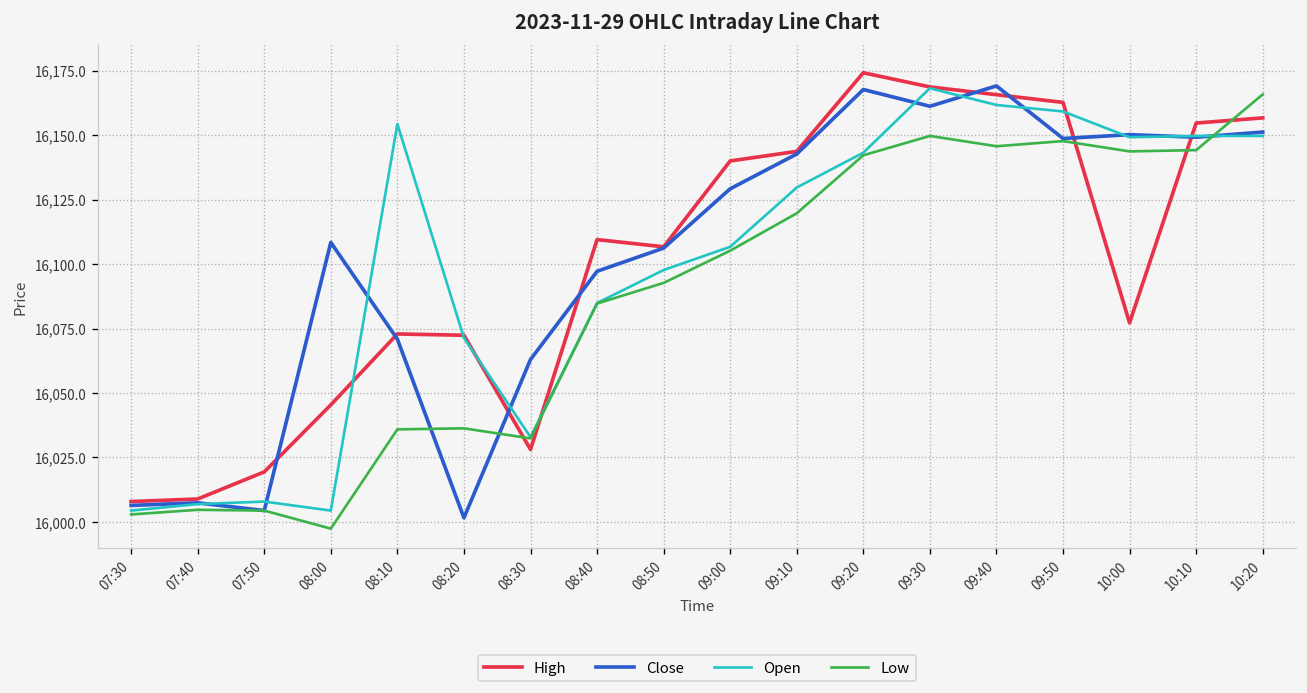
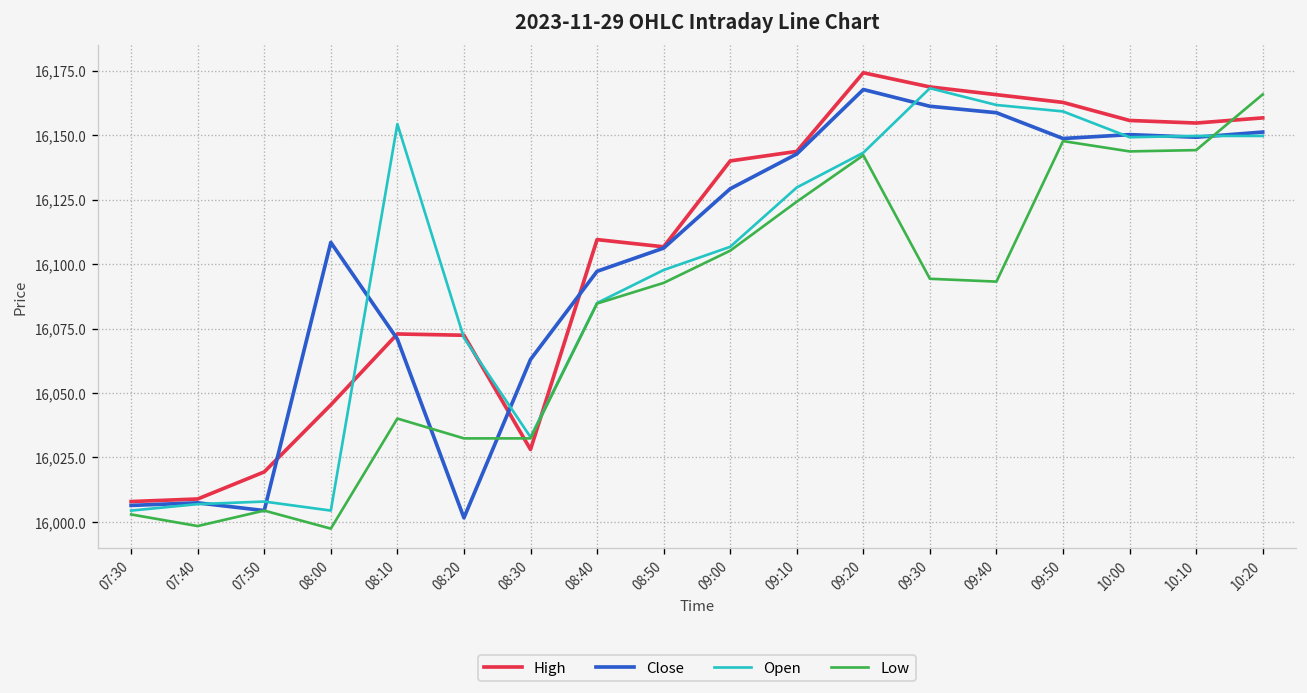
  {
    "High": {
      "07:30": "16,008",
      "07:40": "16,009",
      "07:50": "16,019",
      "08:00": "16,045",
      "08:10": "16,073",
      "08:30": "16,028",
      "08:40": "16,110",
      "09:00": "16,140",
      "09:20": "16,174",
      "09:40": "16,166",
      "09:50": "16,163",
-     "10:00": "16,077",
+     "10:00": "16,156",
      "10:10": "16,155",
      "10:20": "16,157"
    },
    "Close": {
      "07:30": "16,006",
      "08:00": "16,108",
      "08:10": "16,071",
      "08:20": "16,002",
      "08:30": "16,063",
      "08:40": "16,097",
      "09:00": "16,129",
      "09:20": "16,168",
      "09:30": "16,161",
-     "09:40": "16,169",
+     "09:40": "16,159",
      "10:20": "16,151"
    },
    "Open": {
      "07:30": "16,004",
      "07:50": "16,008",
      "08:00": "16,004",
      "08:10": "16,154",
      "08:50": "16,098",
      "09:00": "16,107",
      "09:10": "16,130",
      "09:40": "16,162",
      "09:50": "16,159",
      "10:20": "16,150"
    },
    "Low": {
      "07:30": "16,003",
-     "07:40": "16,005",
+     "07:40": "15,998",
      "08:00": "15,997",
-     "08:10": "16,036",
-     "08:20": "16,036",
+     "08:10": "16,040",
+     "08:20": "16,032",
      "08:50": "16,093",
      "09:00": "16,105",
-     "09:10": "16,120",
-     "09:30": "16,150",
-     "09:40": "16,146",
+     "09:10": "16,124",
+     "09:30": "16,094",
+     "09:40": "16,093",
      "10:00": "16,144",
      "10:10": "16,144",
      "10:20": "16,166"
    }
  }
